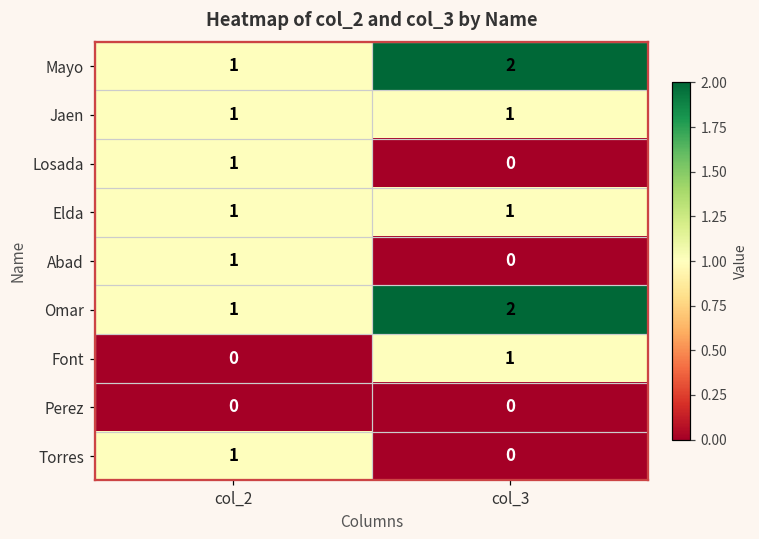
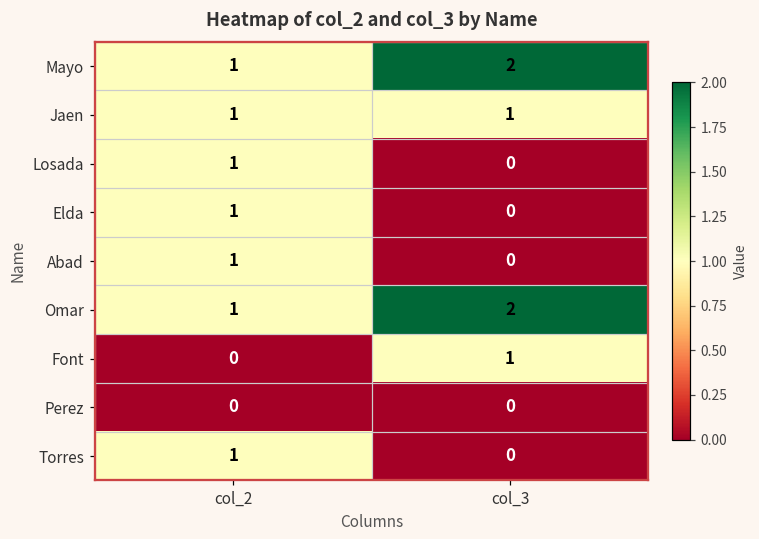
  {
    "Mayo": {
      "col_2": 1,
      "col_3": 2
    },
    "Jaen": {
      "col_2": 1,
      "col_3": 1
    },
    "Losada": {
      "col_2": 1,
      "col_3": 0
    },
    "Elda": {
      "col_2": 1,
-     "col_3": 1
+     "col_3": 0
    },
    "Abad": {
      "col_2": 1,
      "col_3": 0
    },
    "Omar": {
      "col_2": 1,
      "col_3": 2
    },
    "Font": {
      "col_2": 0,
      "col_3": 1
    },
    "Perez": {
      "col_2": 0,
      "col_3": 0
    },
    "Torres": {
      "col_2": 1,
      "col_3": 0
    }
  }
